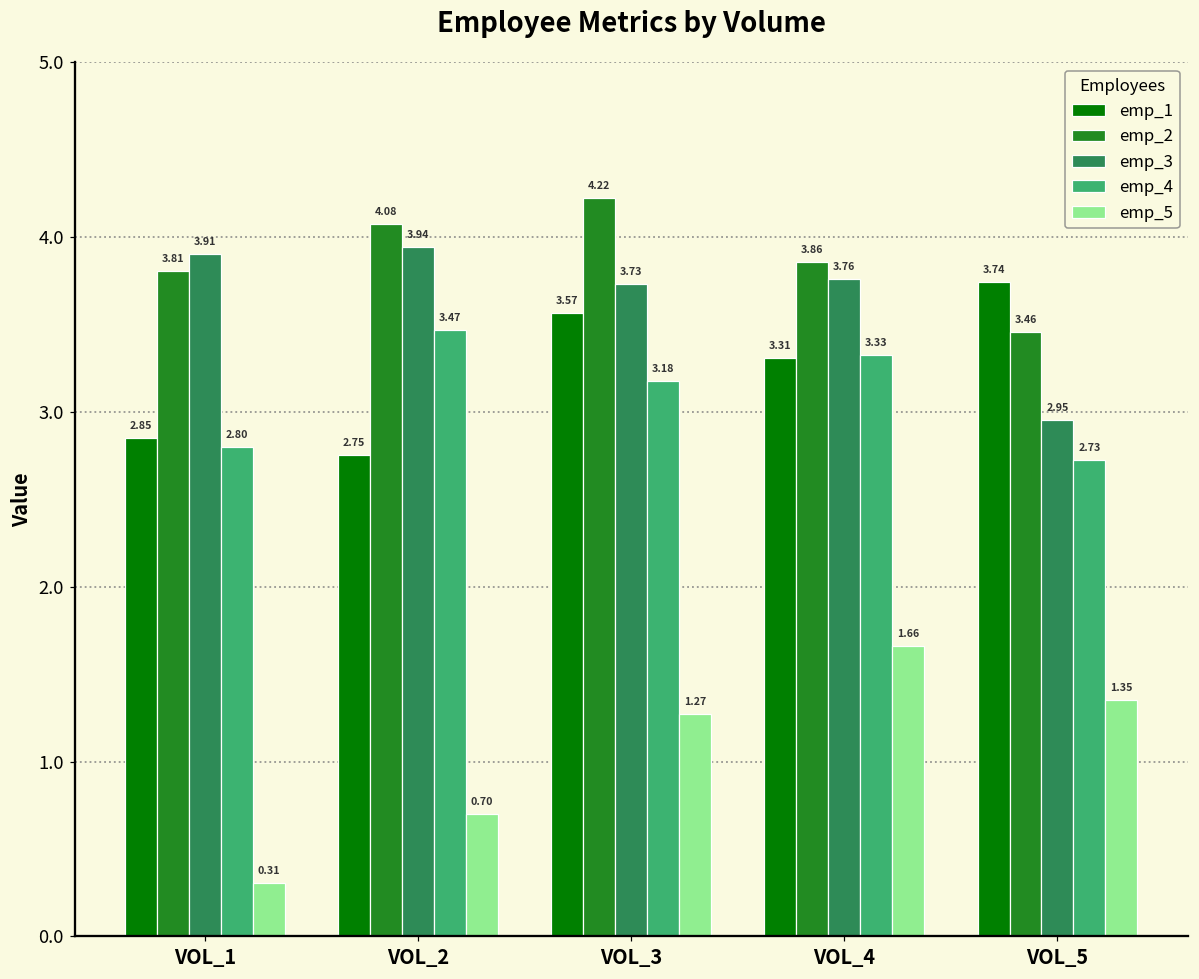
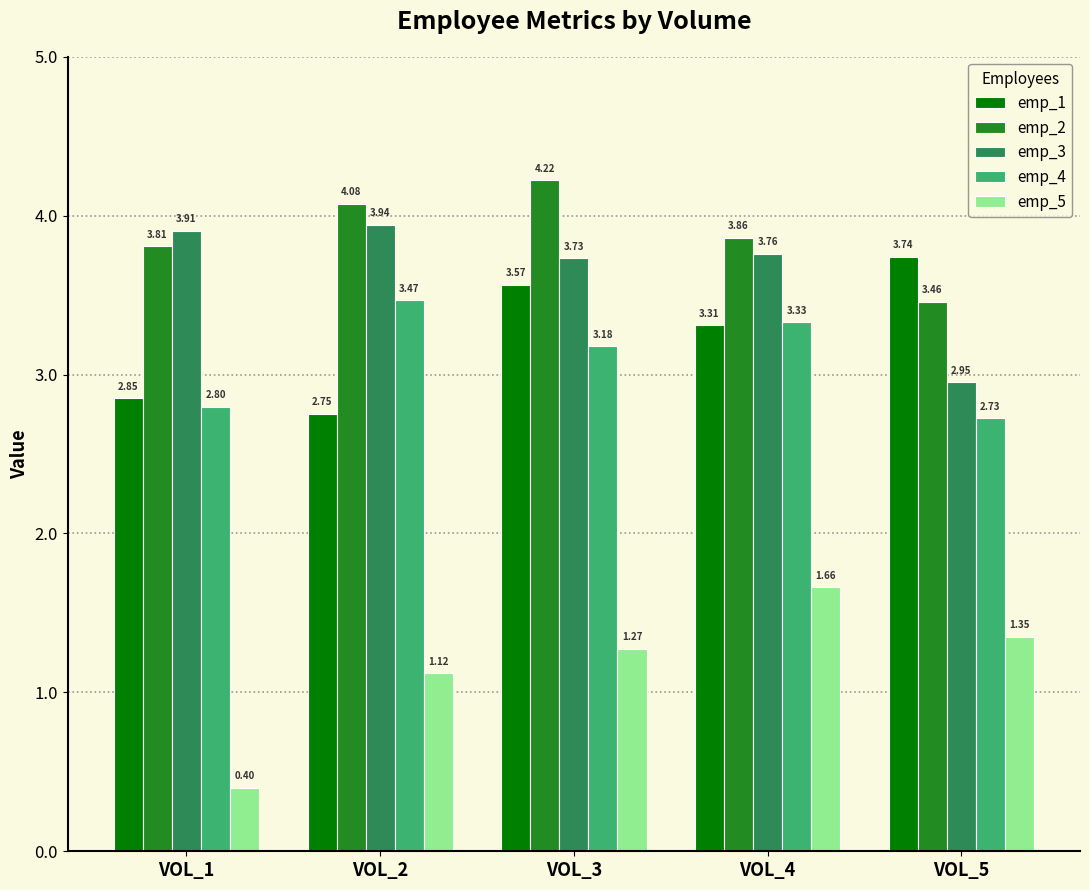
  {
    "emp_5": {
-     "VOL_1": 0.31,
-     "VOL_2": 0.70,
+     "VOL_1": 0.40,
+     "VOL_2": 1.12,
      "VOL_3": 1.27,
      "VOL_4": 1.66,
      "VOL_5": 1.35
    }
  }
